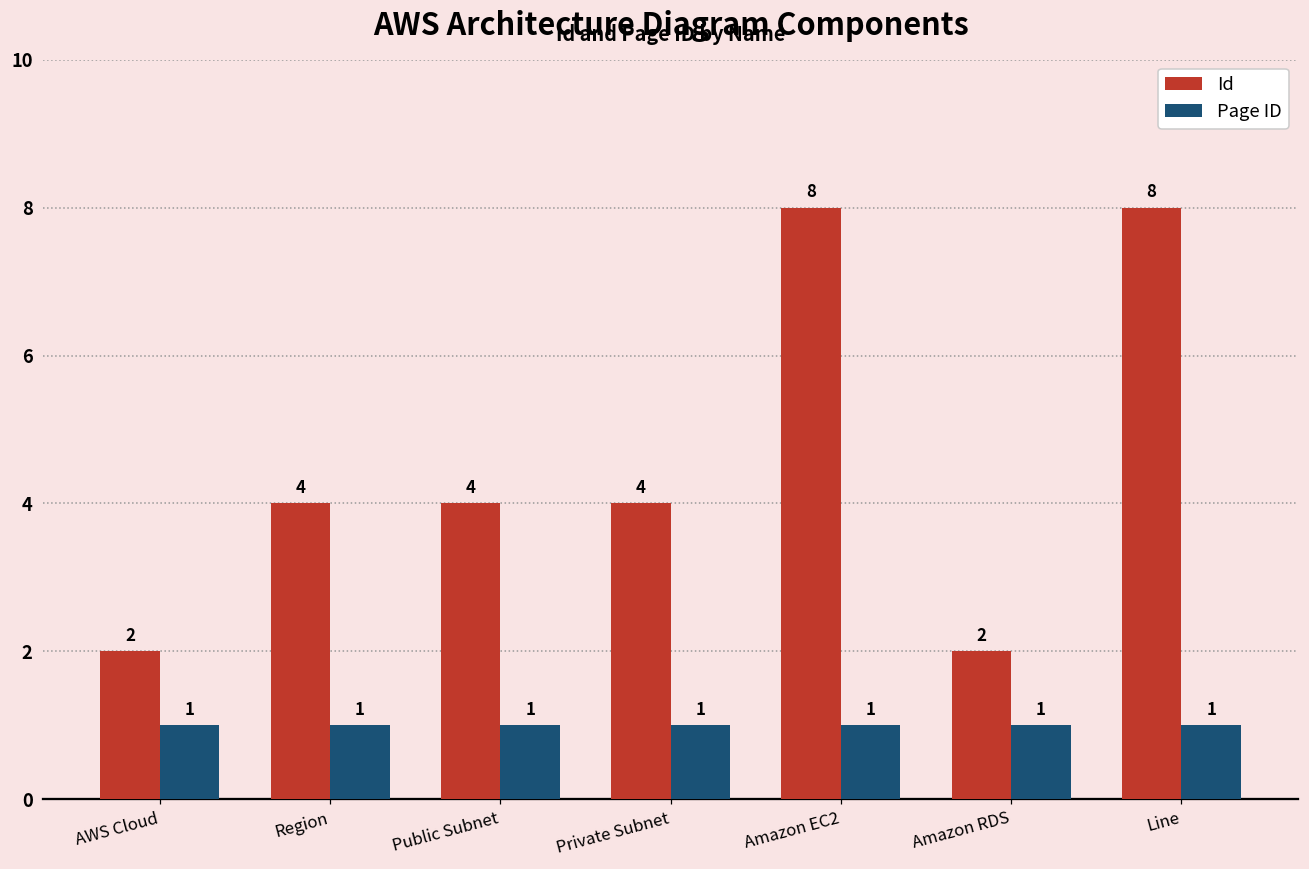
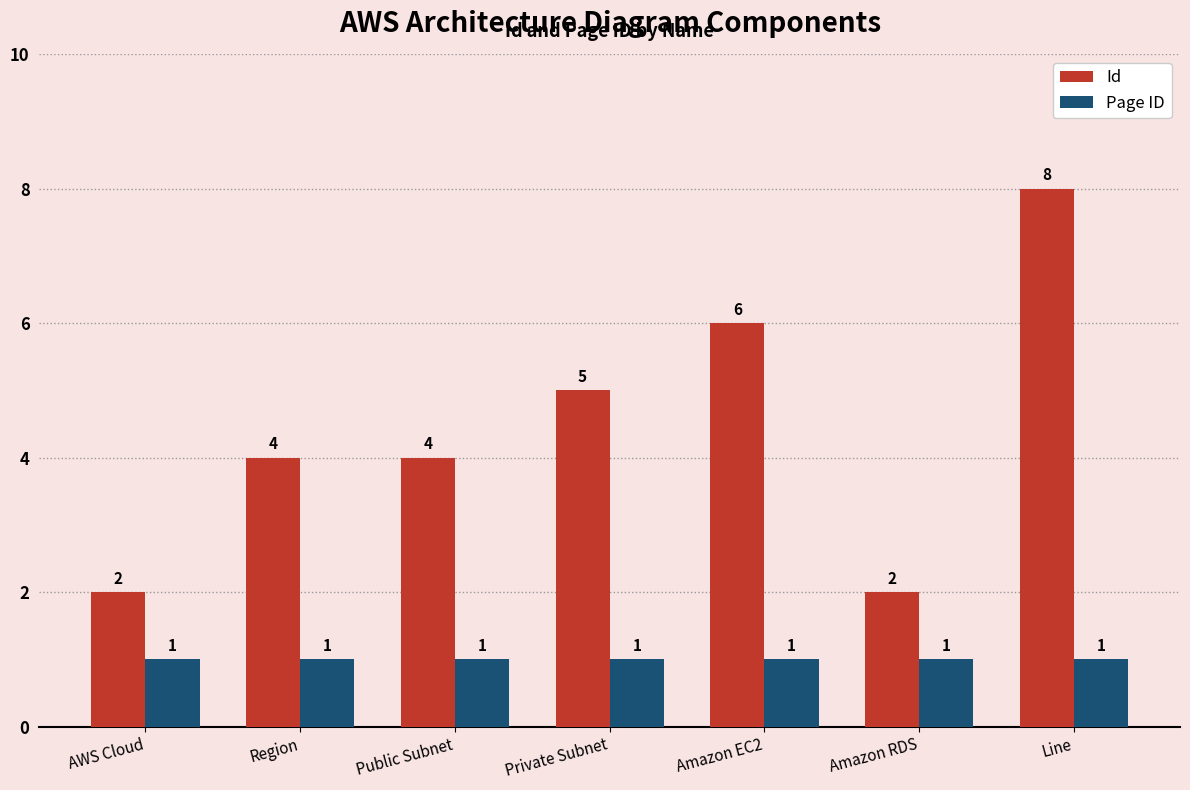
  {
    "Id": {
      "AWS Cloud": 2,
      "Region": 4,
      "Public Subnet": 4,
-     "Private Subnet": 4,
-     "Amazon EC2": 8,
+     "Private Subnet": 5,
+     "Amazon EC2": 6,
      "Amazon RDS": 2,
      "Line": 8
    },
    "Page ID": {
      "AWS Cloud": 1,
      "Region": 1,
      "Public Subnet": 1,
      "Private Subnet": 1,
      "Amazon EC2": 1,
      "Amazon RDS": 1,
      "Line": 1
    }
  }
